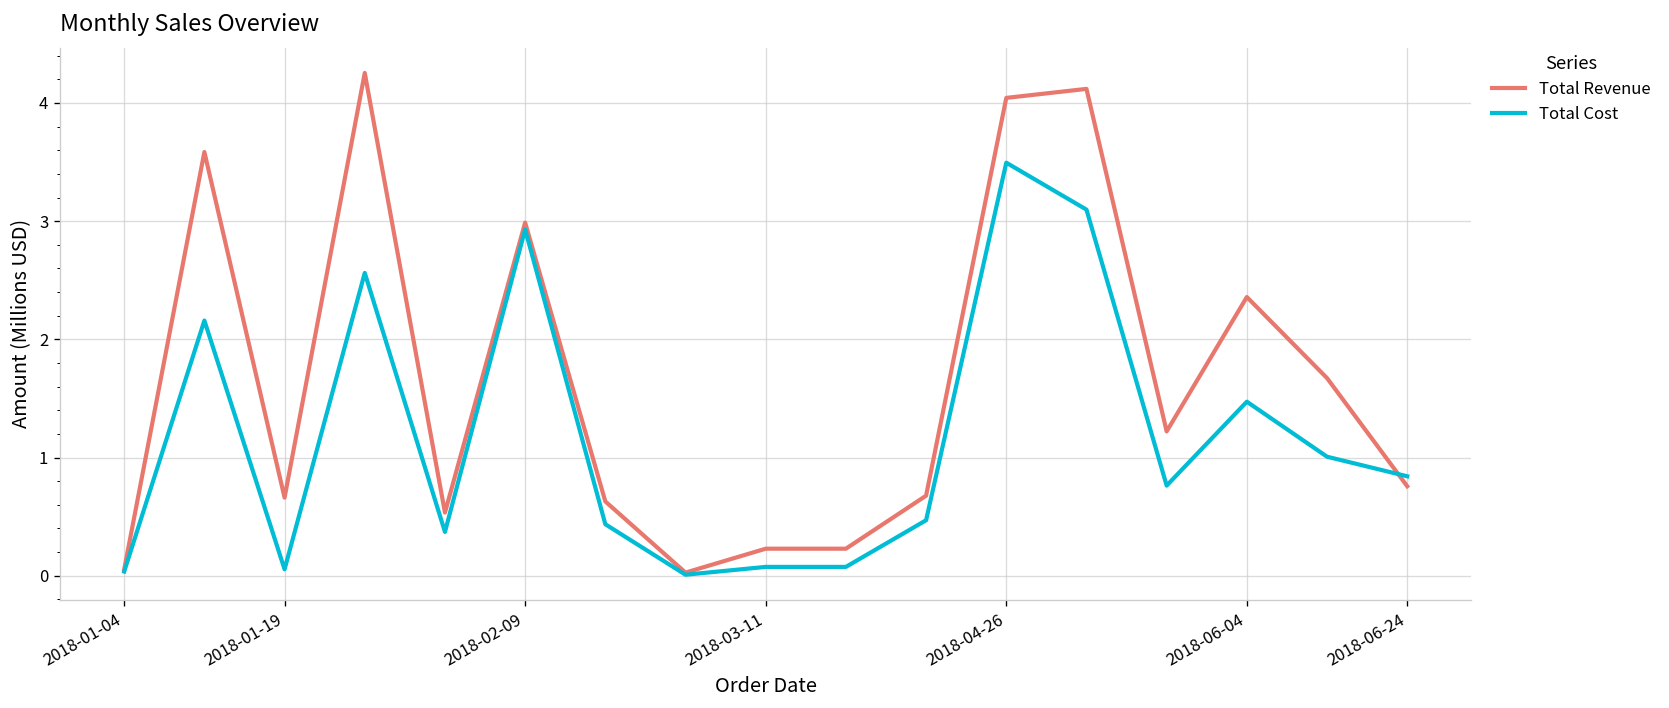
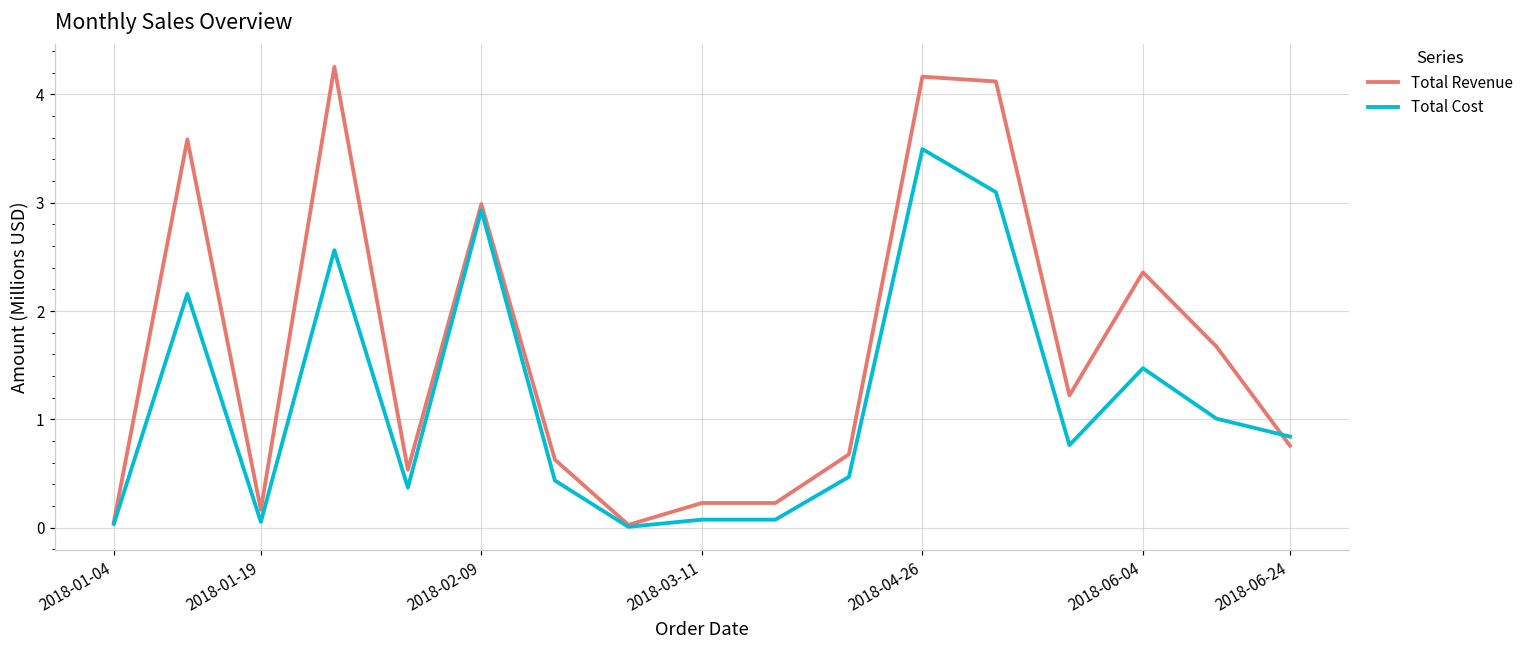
  {
    "Total Revenue": {
-     "2018-01-19": 0.7,
+     "2018-01-19": 0.2,
      "2018-02-09": 3.0,
      "2018-03-11": 0.2,
-     "2018-04-26": 4.0,
+     "2018-04-26": 4.2,
      "2018-06-04": 2.4,
      "2018-06-24": 0.8
    },
    "Total Cost": {
      "2018-01-19": 0.1,
      "2018-02-09": 2.9,
      "2018-03-11": 0.1,
      "2018-04-26": 3.5,
      "2018-06-04": 1.5,
      "2018-06-24": 0.8
    }
  }
